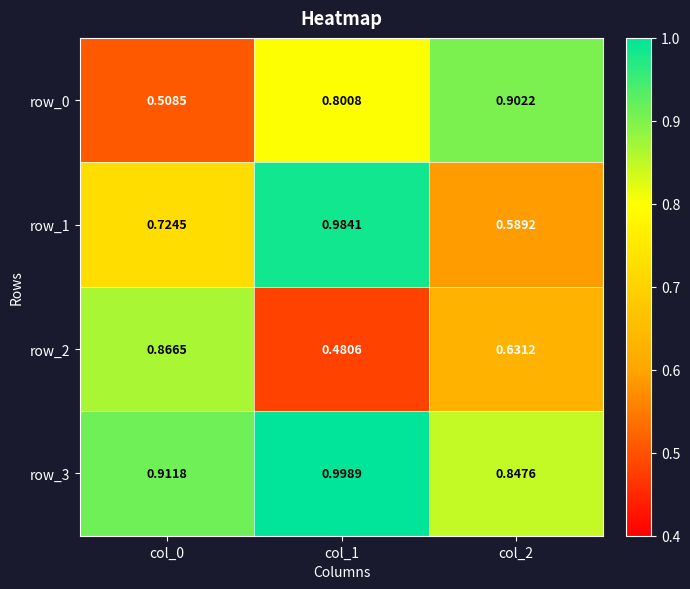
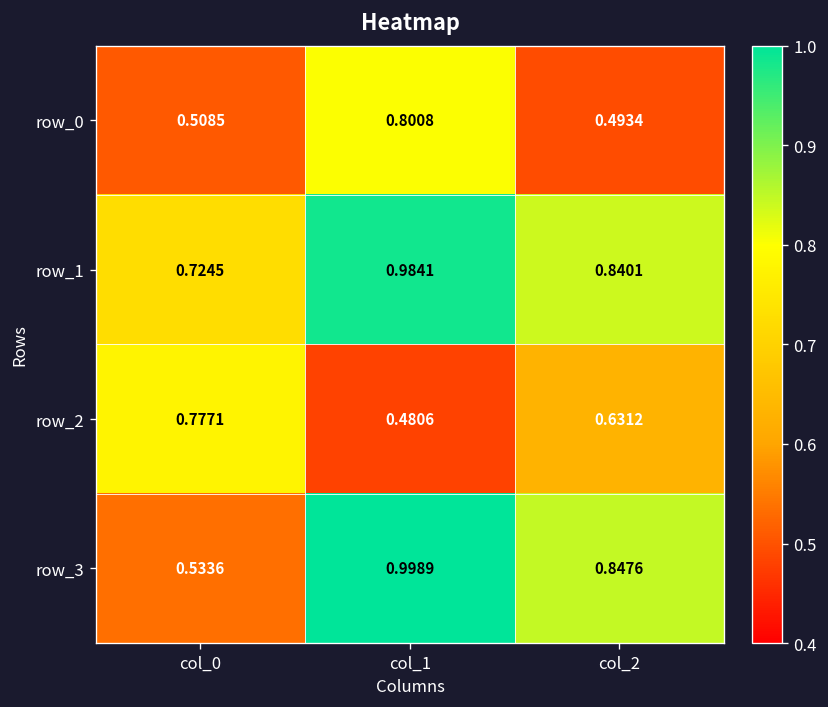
  {
    "row_0": {
      "col_0": 0.5085,
      "col_1": 0.8008,
-     "col_2": 0.9022
+     "col_2": 0.4934
    },
    "row_1": {
      "col_0": 0.7245,
      "col_1": 0.9841,
-     "col_2": 0.5892
+     "col_2": 0.8401
    },
    "row_2": {
-     "col_0": 0.8665,
+     "col_0": 0.7771,
      "col_1": 0.4806,
      "col_2": 0.6312
    },
    "row_3": {
-     "col_0": 0.9118,
+     "col_0": 0.5336,
      "col_1": 0.9989,
      "col_2": 0.8476
    }
  }
